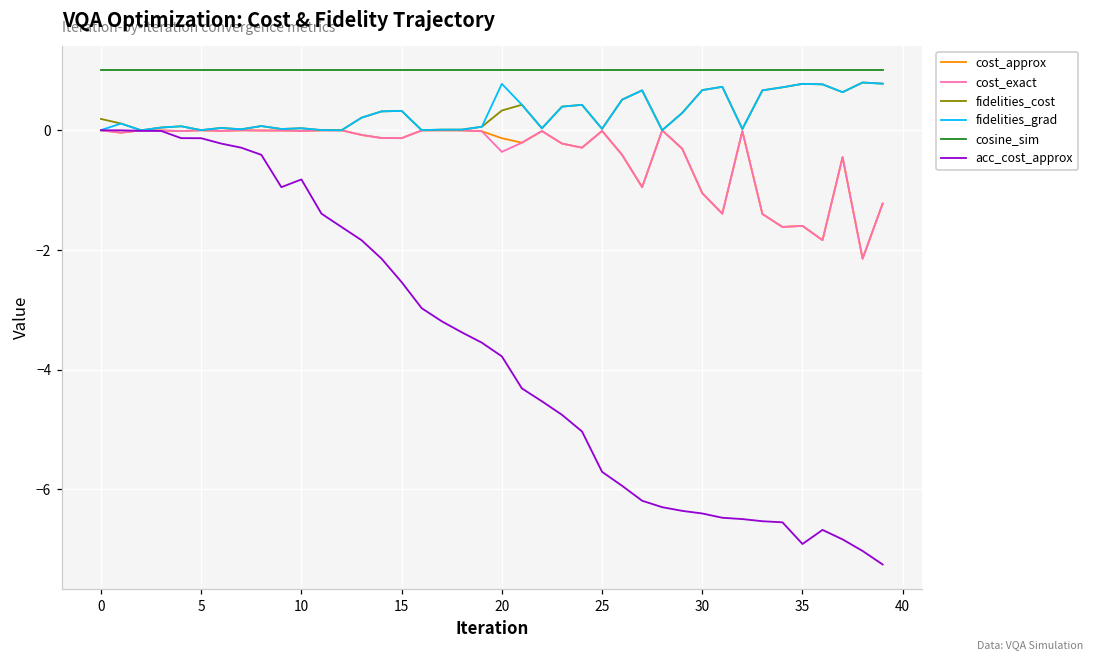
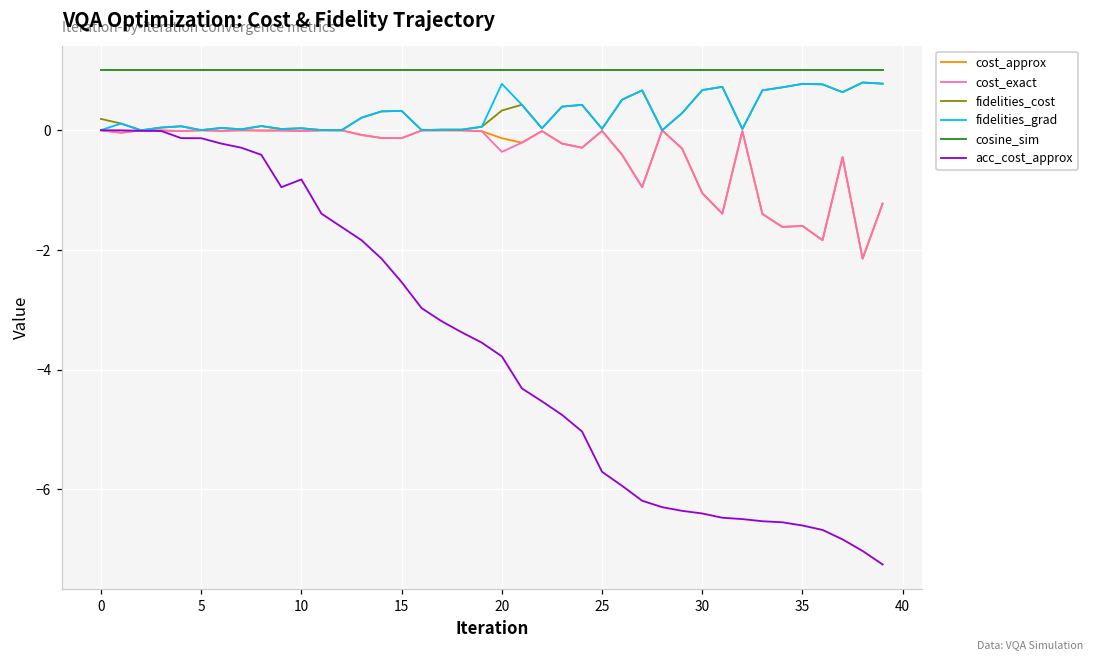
  {
    "cost_approx": {
      "20": -0.1
    },
    "cost_exact": {
      "20": -0.4
    },
    "fidelities_cost": {
      "0": 0.2,
      "20": 0.3
    },
    "fidelities_grad": {
      "20": 0.8
    },
    "cosine_sim": {
      "0": 1.0,
      "5": 1.0,
      "10": 1.0,
      "15": 1.0,
      "20": 1.0,
      "25": 1.0,
      "30": 1.0,
      "35": 1.0
    },
    "acc_cost_approx": {
      "5": -0.1,
      "10": -0.8,
      "15": -2.5,
      "20": -3.8,
      "25": -5.7,
      "30": -6.4,
-     "35": -6.9
+     "35": -6.6
    }
  }
